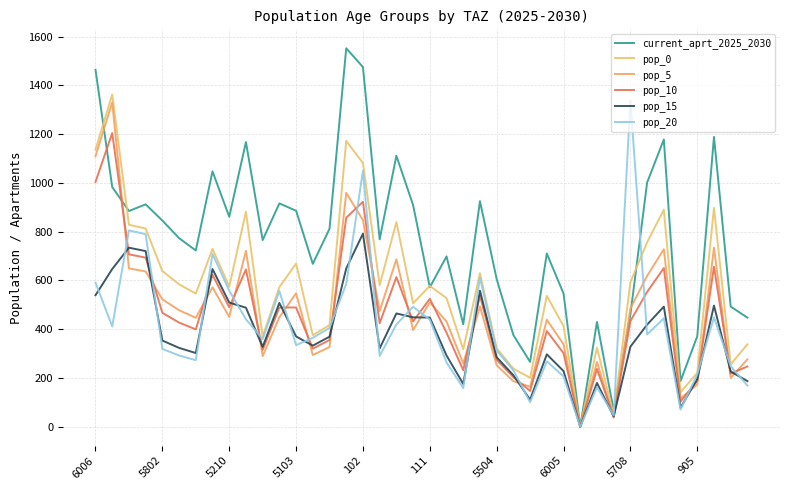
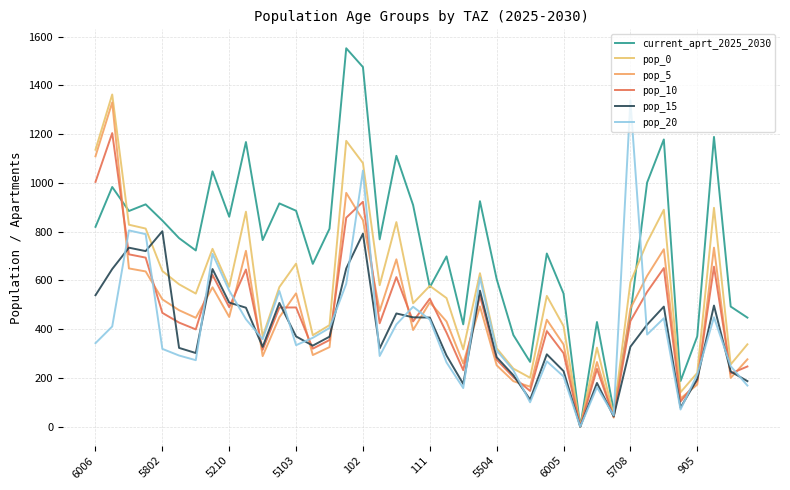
  {
    "current_aprt_2025_2030": {
-     "6006": 1460,
+     "6006": 820,
      "5802": 850,
      "5210": 860,
      "5103": 890,
      "102": 1470,
      "5504": 610,
      "6005": 550,
      "5708": 460,
      "905": 370
    },
    "pop_15": {
      "6006": 540,
-     "5802": 350,
+     "5802": 800,
      "5210": 510,
      "5103": 370,
      "102": 790,
      "5504": 290,
      "6005": 230,
      "5708": 330
    },
    "pop_20": {
-     "6006": 590,
+     "6006": 340,
      "5802": 320,
      "5210": 560,
      "5103": 330,
      "102": 1050,
      "6005": 210
    }
  }
